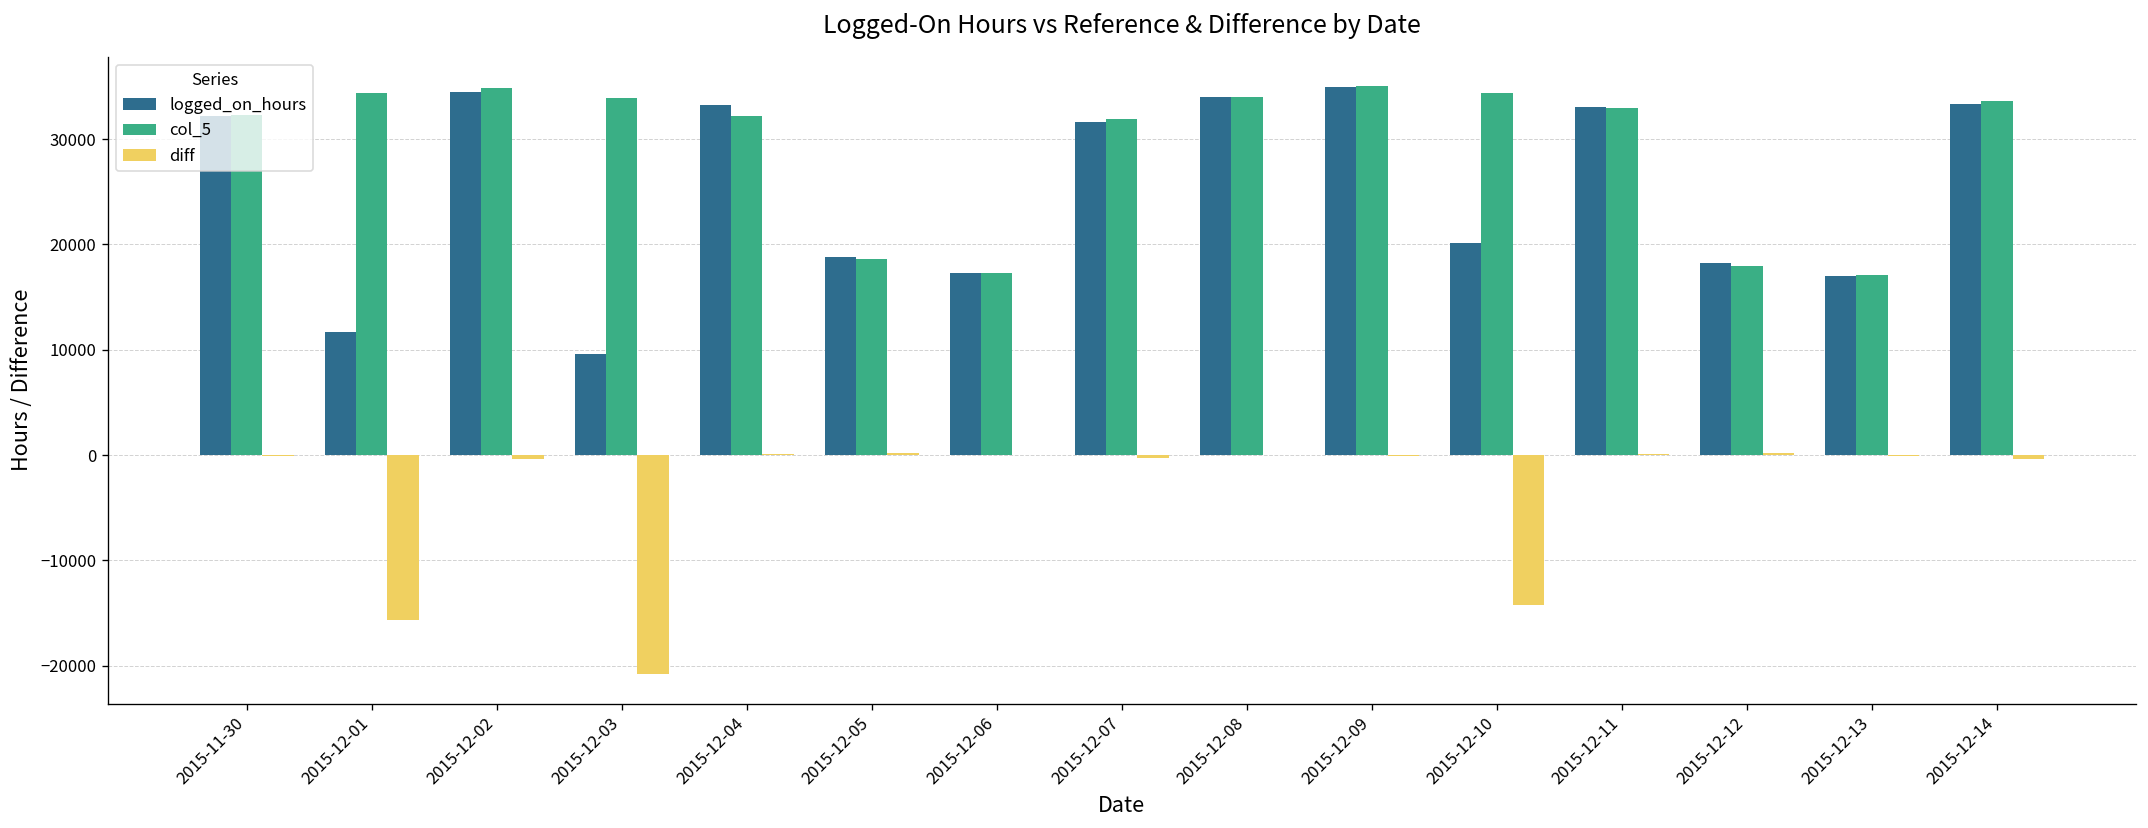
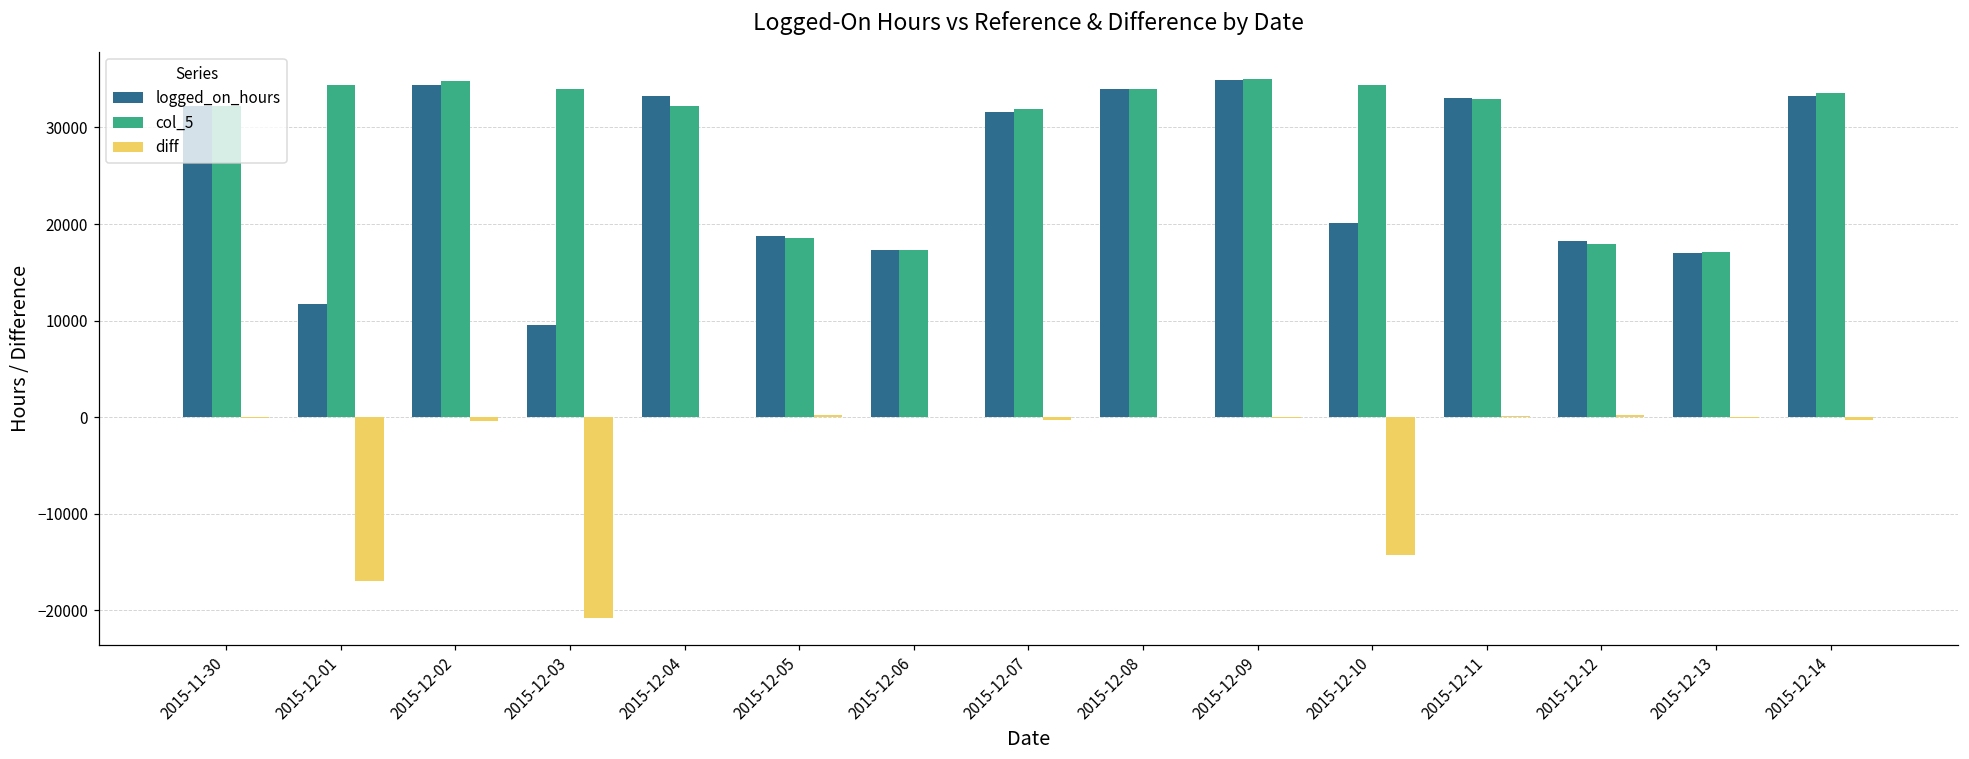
  {
    "logged_on_hours": {
      "2015-12-01": 12000,
      "2015-12-02": 34000,
      "2015-12-03": 10000,
      "2015-12-04": 33000,
      "2015-12-05": 19000,
      "2015-12-06": 17000,
      "2015-12-07": 32000,
      "2015-12-08": 34000,
      "2015-12-09": 35000,
      "2015-12-10": 20000,
      "2015-12-11": 33000,
      "2015-12-12": 18000,
      "2015-12-13": 17000,
      "2015-12-14": 33000
    },
    "col_5": {
      "2015-12-01": 34000,
      "2015-12-02": 35000,
      "2015-12-03": 34000,
      "2015-12-04": 32000,
      "2015-12-05": 19000,
      "2015-12-06": 17000,
      "2015-12-07": 32000,
      "2015-12-08": 34000,
      "2015-12-09": 35000,
      "2015-12-10": 34000,
      "2015-12-11": 33000,
      "2015-12-12": 18000,
      "2015-12-13": 17000,
      "2015-12-14": 34000
    },
    "diff": {
-     "2015-12-01": -16000,
+     "2015-12-01": -17000,
      "2015-12-02": 0,
      "2015-12-03": -21000,
      "2015-12-07": 0,
      "2015-12-10": -14000,
      "2015-12-14": 0
    }
  }
